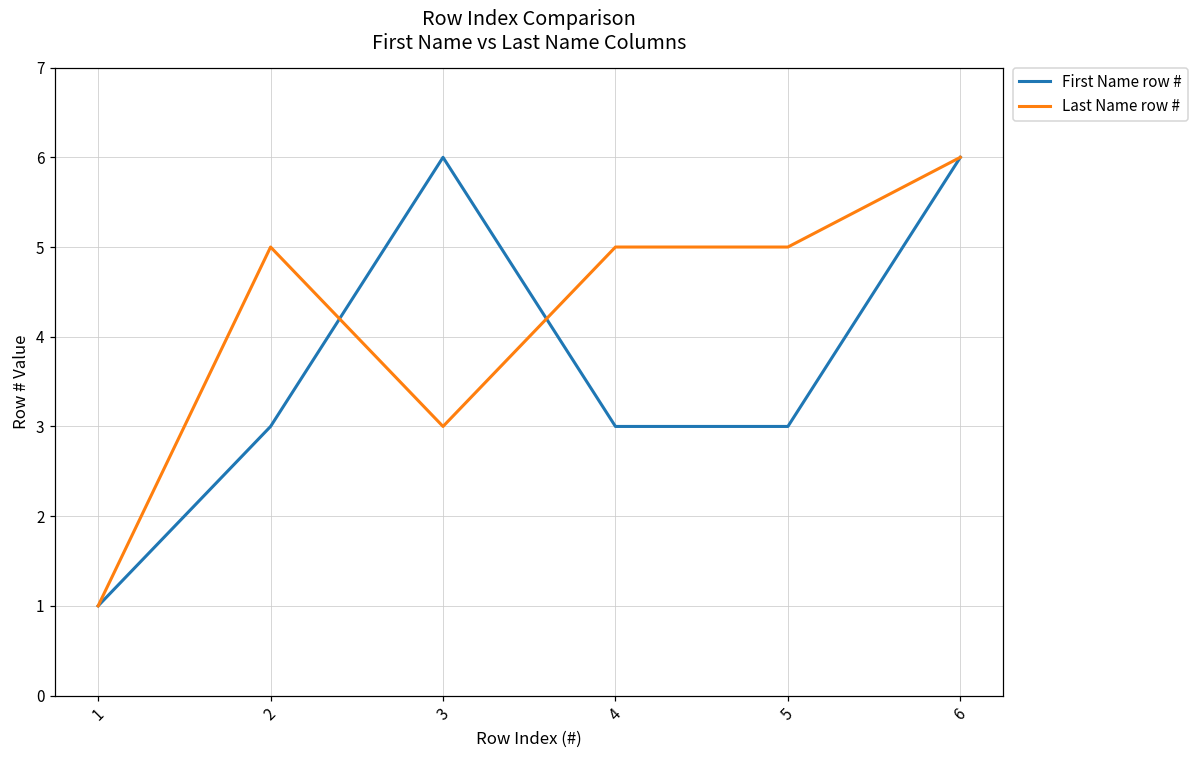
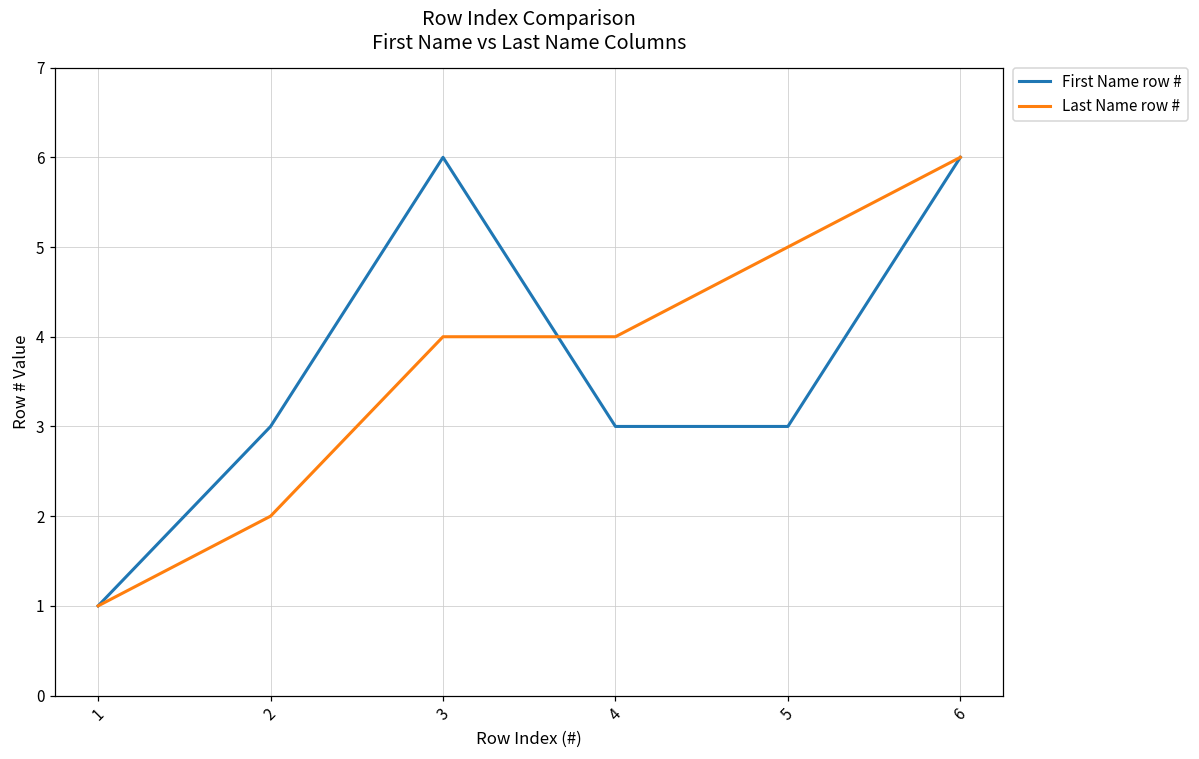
  {
    "First Name row #": {
      "2": 3,
      "3": 6,
      "4": 3,
      "5": 3
    },
    "Last Name row #": {
-     "2": 5,
-     "3": 3,
-     "4": 5,
+     "2": 2,
+     "3": 4,
+     "4": 4,
      "5": 5
    }
  }
